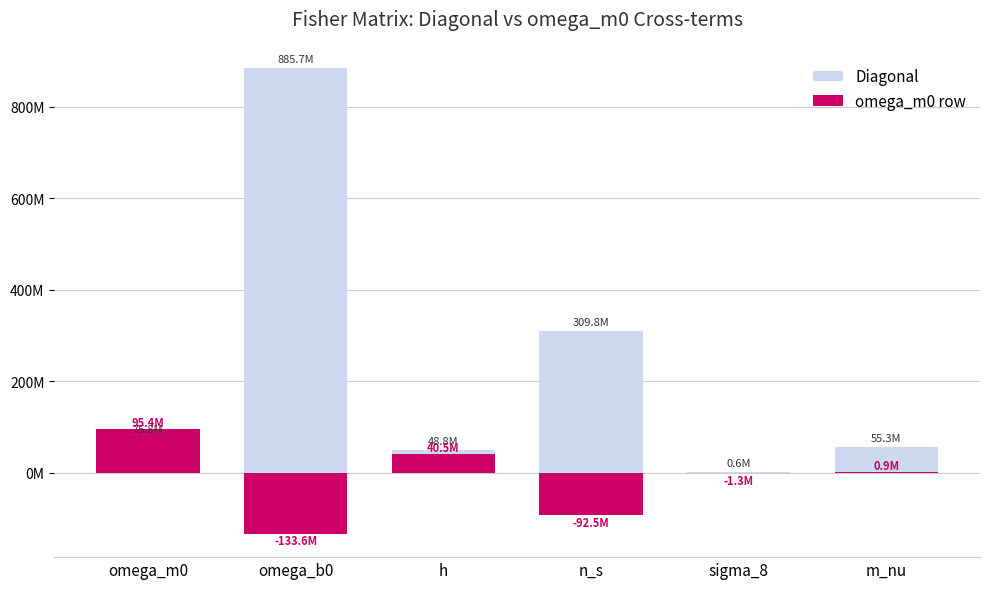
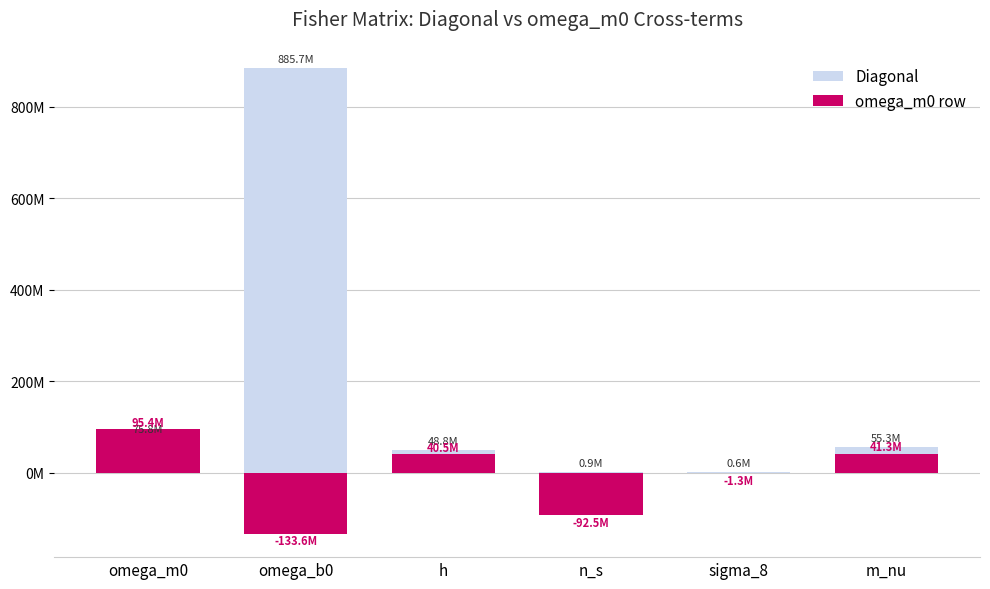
  {
    "Diagonal": {
      "omega_b0": "885.7M",
-     "n_s": "309.8M",
+     "n_s": "0.9M",
      "sigma_8": "0.6M",
      "m_nu": "55.3M"
    },
    "omega_m0 row": {
      "omega_b0": "-133.6M",
      "n_s": "-92.5M",
      "sigma_8": "-1.3M",
-     "m_nu": "0.9M"
+     "m_nu": "41.3M"
    }
  }
